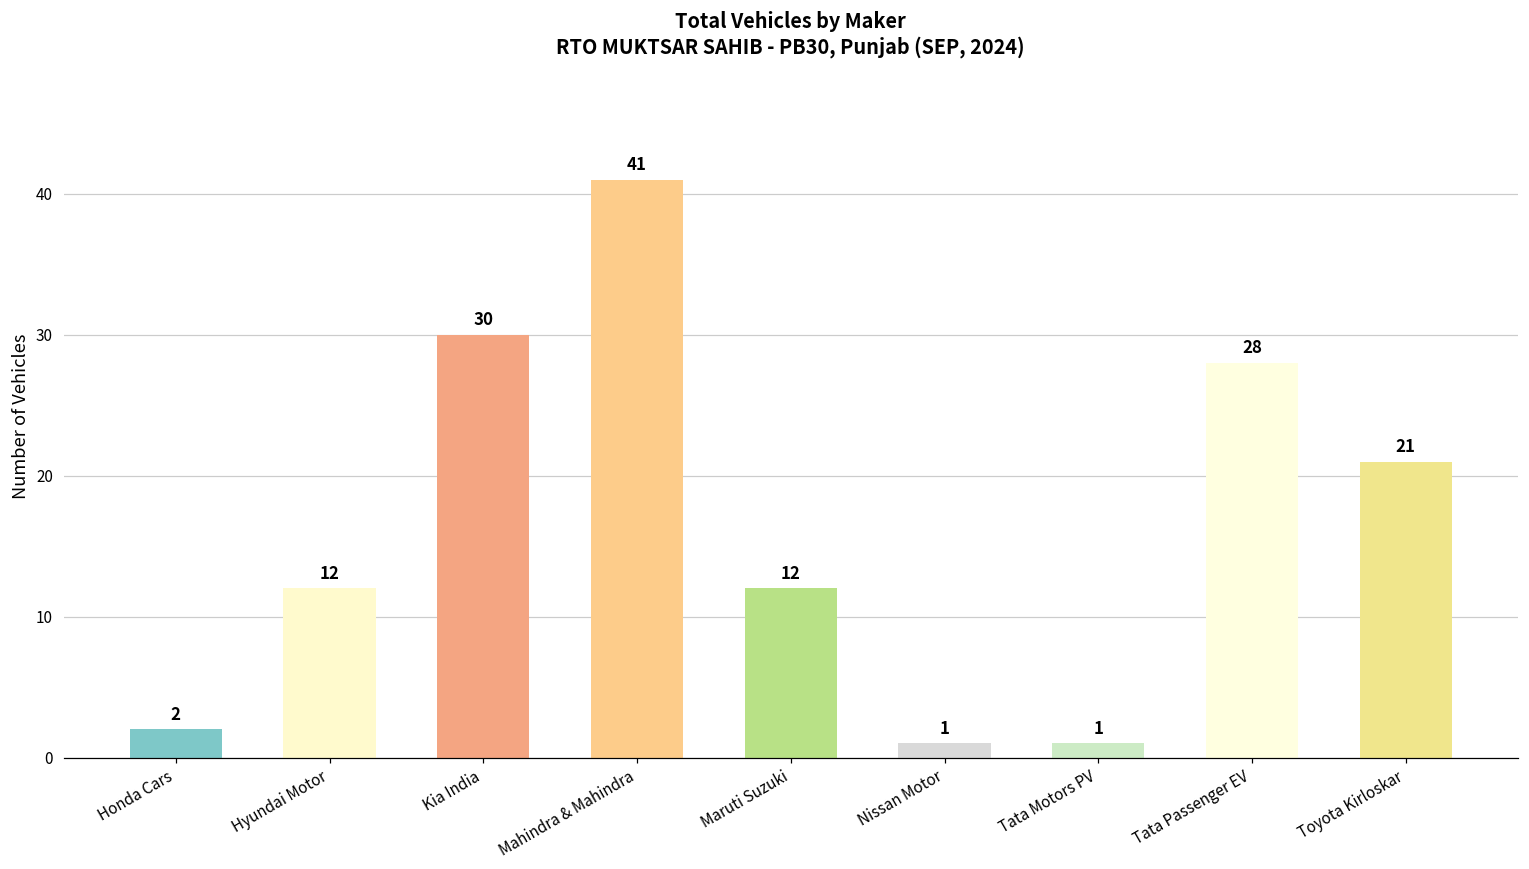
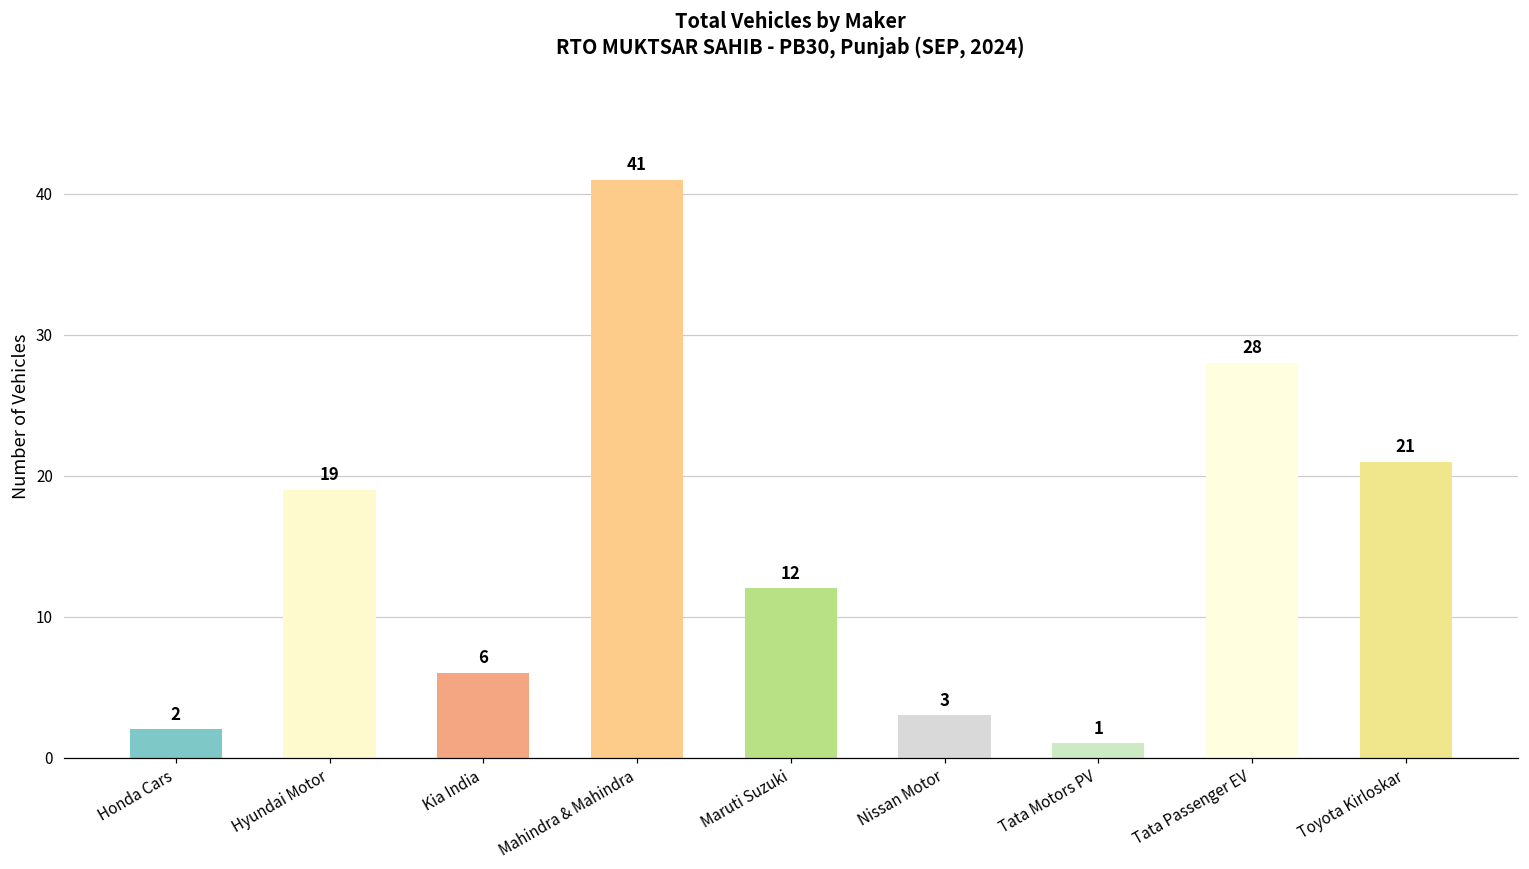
  {
    "Honda Cars": 2,
-   "Hyundai Motor": 12,
-   "Kia India": 30,
+   "Hyundai Motor": 19,
+   "Kia India": 6,
    "Mahindra & Mahindra": 41,
    "Maruti Suzuki": 12,
-   "Nissan Motor": 1,
+   "Nissan Motor": 3,
    "Tata Motors PV": 1,
    "Tata Passenger EV": 28,
    "Toyota Kirloskar": 21
  }
